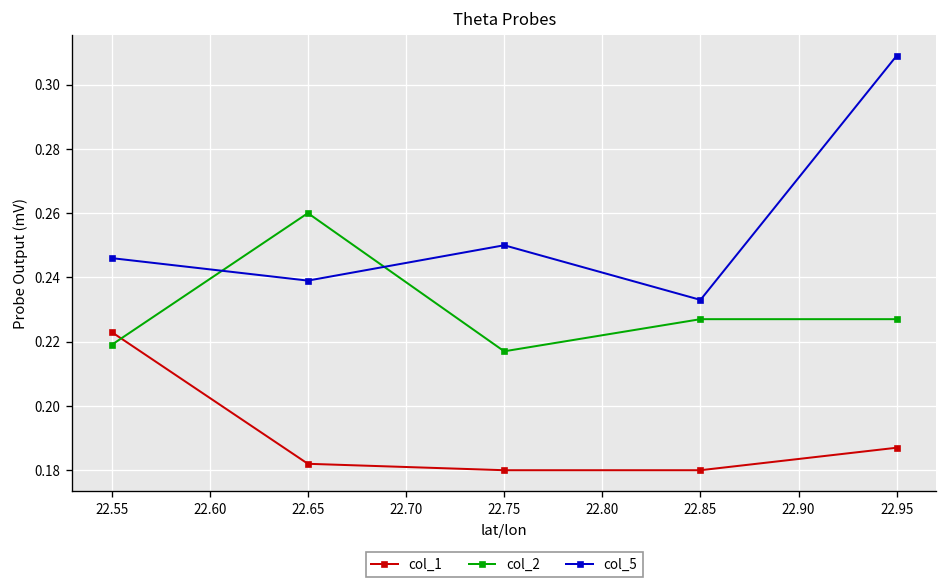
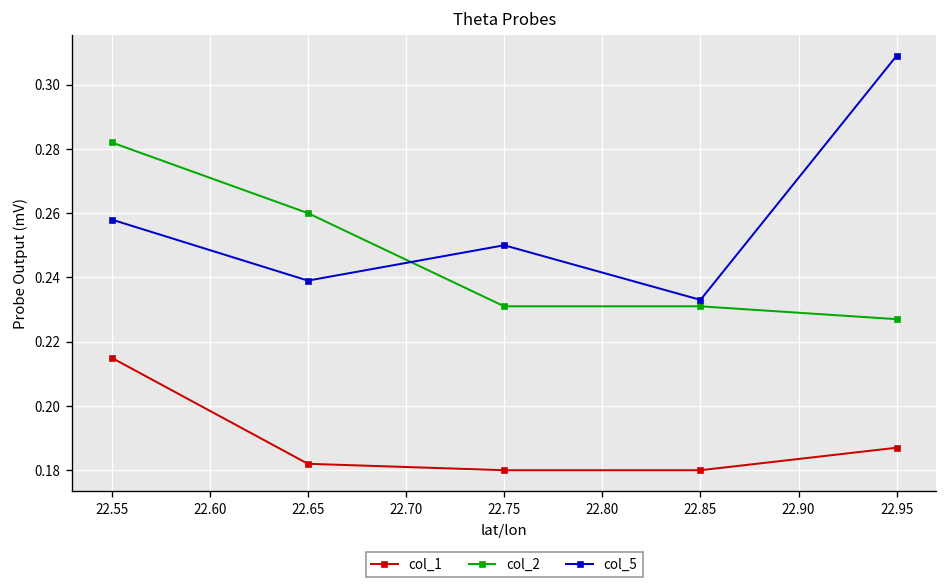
  {
    "col_1": {
-     "22.55": 0.223,
+     "22.55": 0.215,
      "22.65": 0.182,
      "22.75": 0.180,
      "22.85": 0.180,
      "22.95": 0.187
    },
    "col_2": {
-     "22.55": 0.219,
+     "22.55": 0.282,
      "22.65": 0.260,
-     "22.75": 0.217,
-     "22.85": 0.227,
+     "22.75": 0.231,
+     "22.85": 0.231,
      "22.95": 0.227
    },
    "col_5": {
-     "22.55": 0.246,
+     "22.55": 0.258,
      "22.65": 0.239,
      "22.75": 0.250,
      "22.85": 0.233,
      "22.95": 0.309
    }
  }
